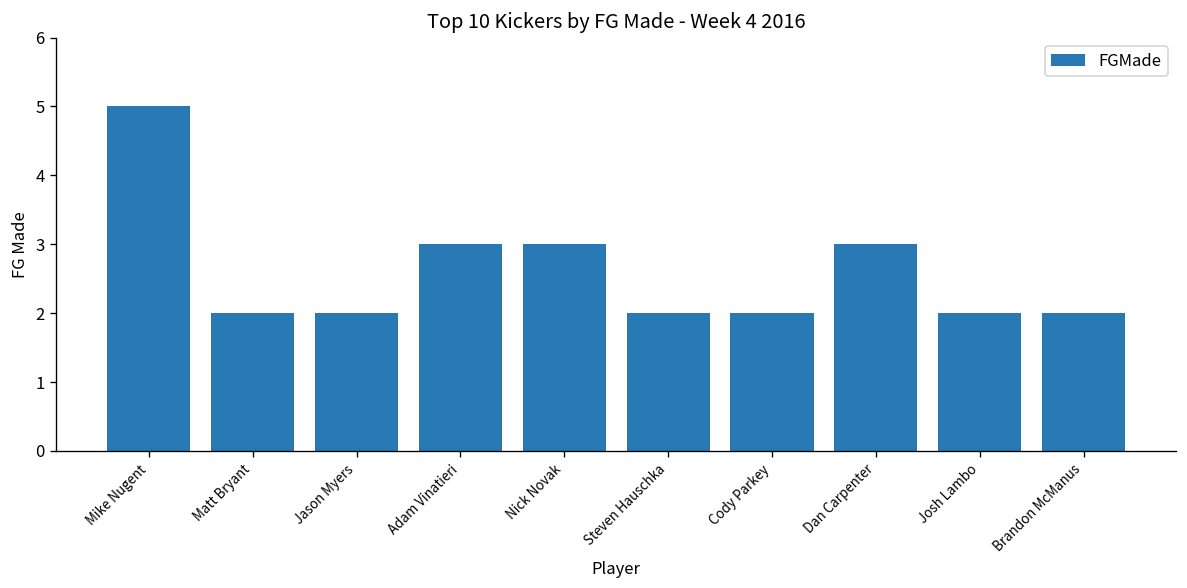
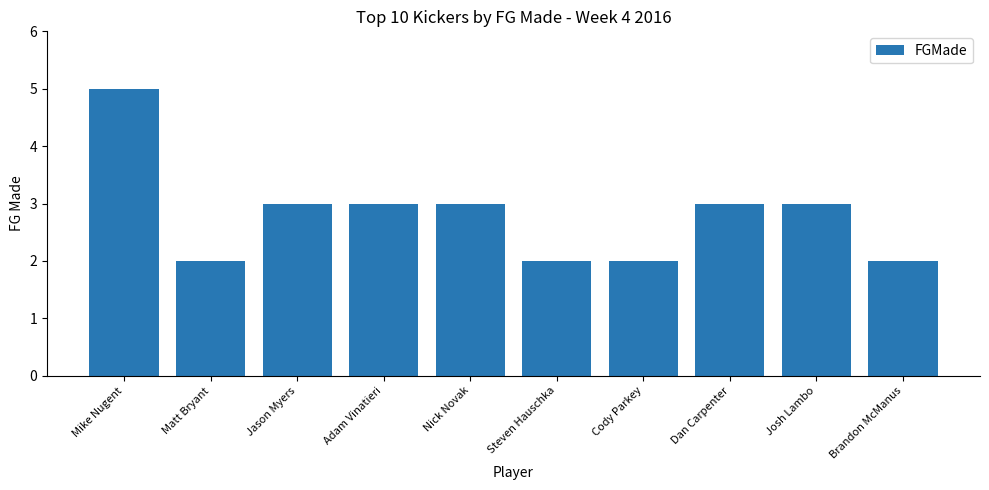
  {
    "Mike Nugent": 5,
    "Matt Bryant": 2,
-   "Jason Myers": 2,
+   "Jason Myers": 3,
    "Adam Vinatieri": 3,
    "Nick Novak": 3,
    "Steven Hauschka": 2,
    "Cody Parkey": 2,
    "Dan Carpenter": 3,
-   "Josh Lambo": 2,
+   "Josh Lambo": 3,
    "Brandon McManus": 2
  }
